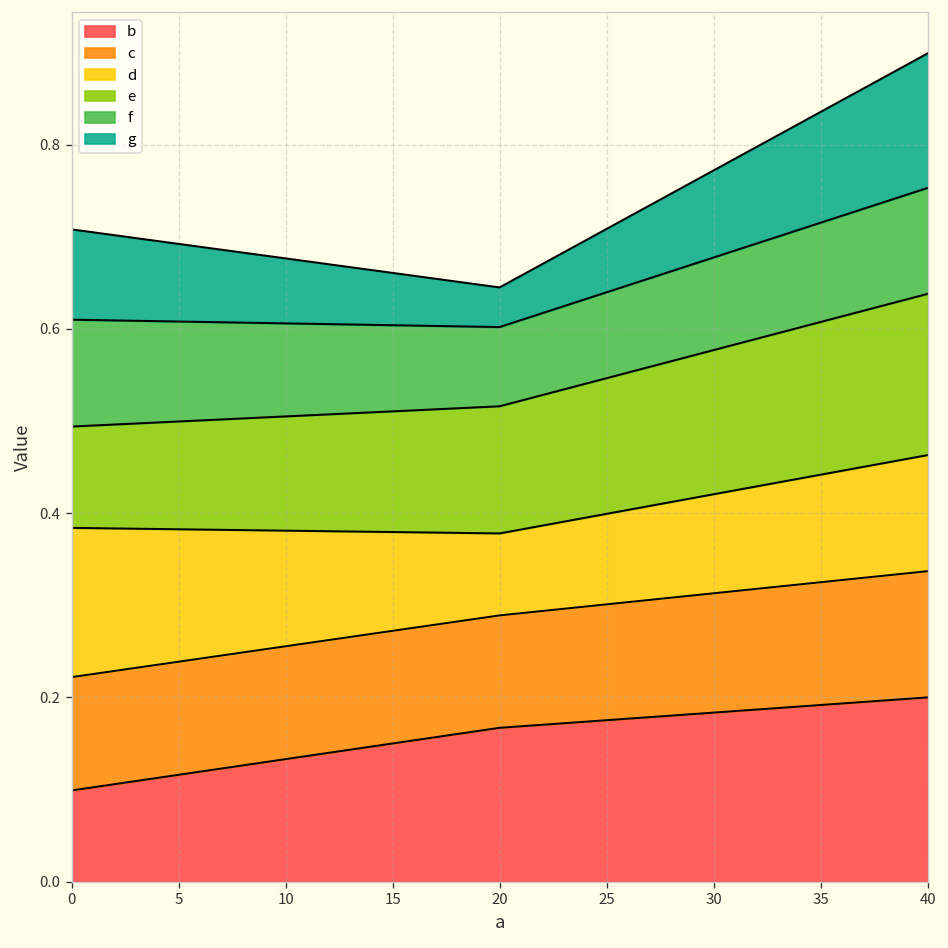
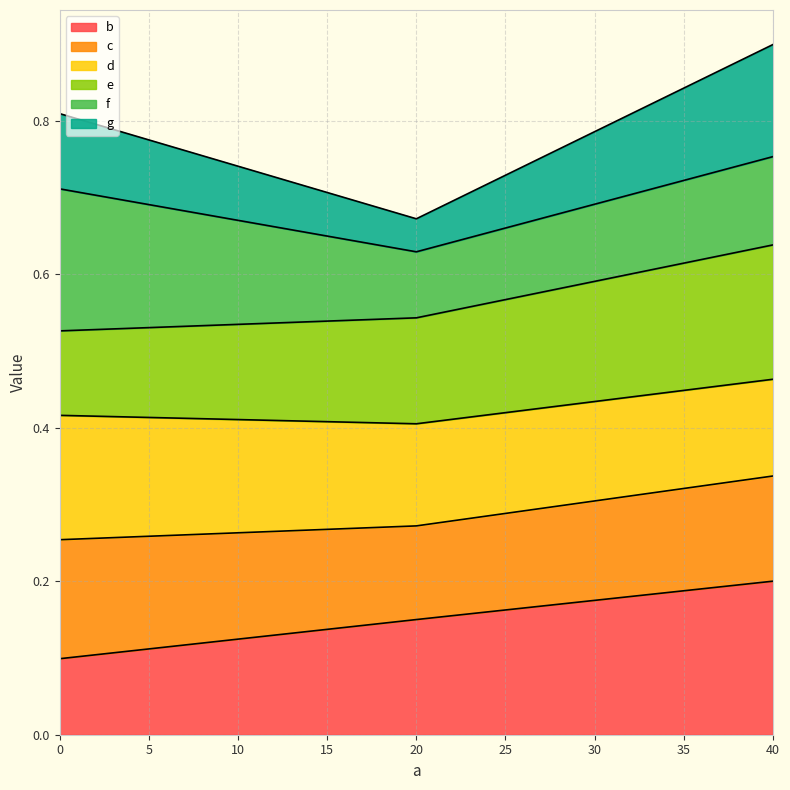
  {
    "b": {
      "0": 0.10,
-     "20": 0.17,
+     "20": 0.15,
      "40": 0.20
    },
    "c": {
-     "0": 0.12,
+     "0": 0.16,
      "20": 0.12,
      "40": 0.14
    },
    "d": {
      "0": 0.16,
-     "20": 0.09,
+     "20": 0.13,
      "40": 0.13
    },
    "e": {
      "0": 0.11,
      "20": 0.14,
      "40": 0.18
    },
    "f": {
-     "0": 0.12,
+     "0": 0.19,
      "20": 0.09,
      "40": 0.11
    },
    "g": {
      "0": 0.10,
      "20": 0.04,
      "40": 0.15
    }
  }
